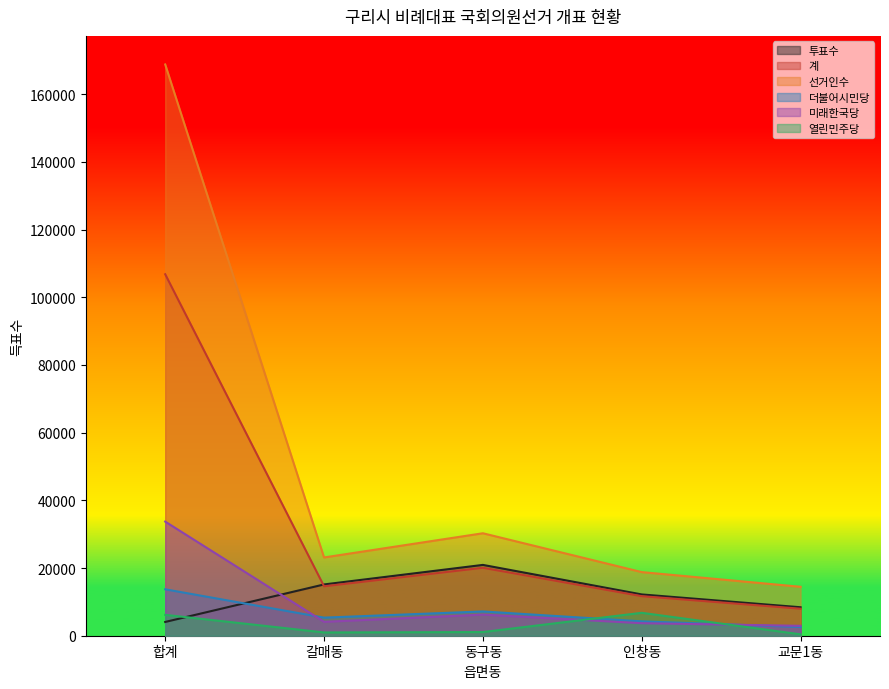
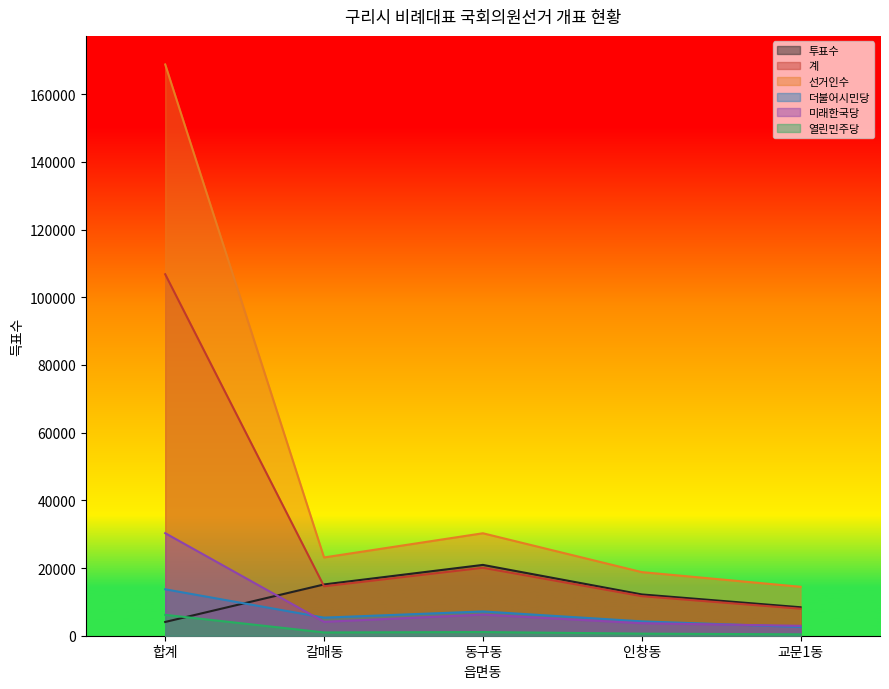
  {
    "투표수": {
      "합계": 4000,
      "동구동": 21000
    },
    "더불어시민당": {
      "합계": 14000,
      "갈매동": 5000,
      "동구동": 7000
    },
    "미래한국당": {
-     "합계": 34000,
+     "합계": 30000,
      "갈매동": 4000,
      "동구동": 6000
    },
    "열린민주당": {
      "합계": 6000,
      "갈매동": 1000,
      "동구동": 1000,
-     "인창동": 7000,
+     "인창동": 1000,
      "교문1동": 0
    }
  }
